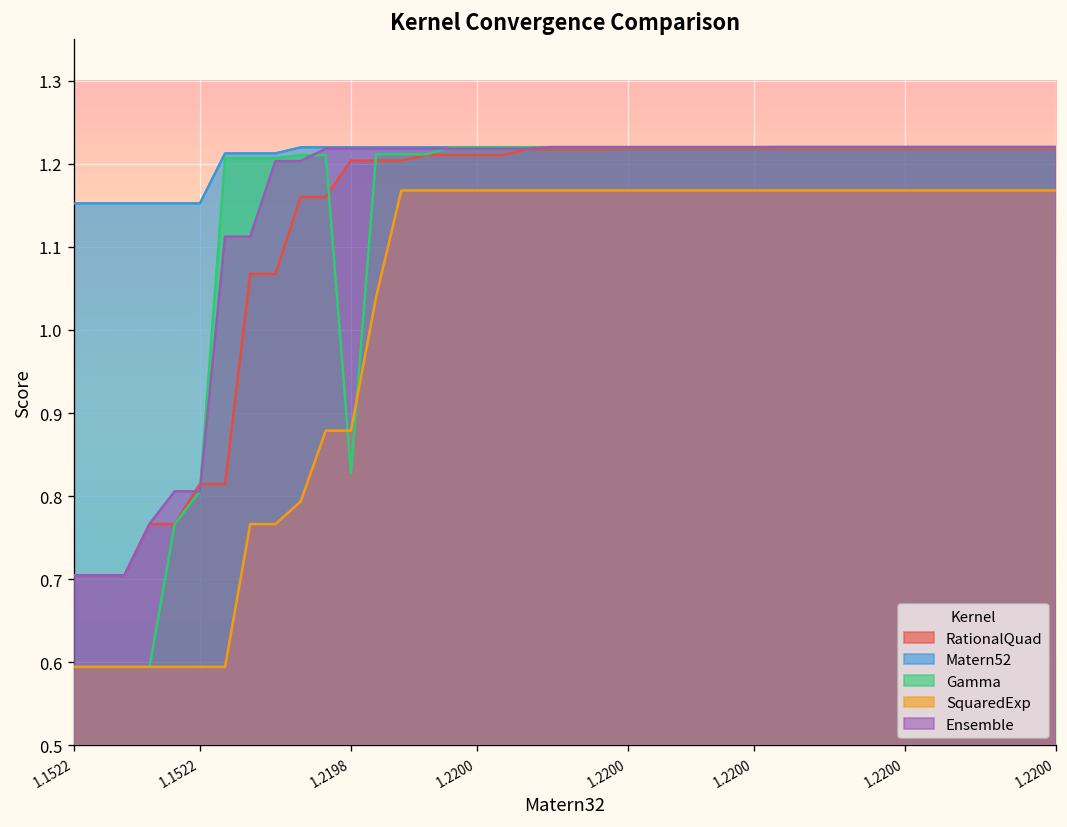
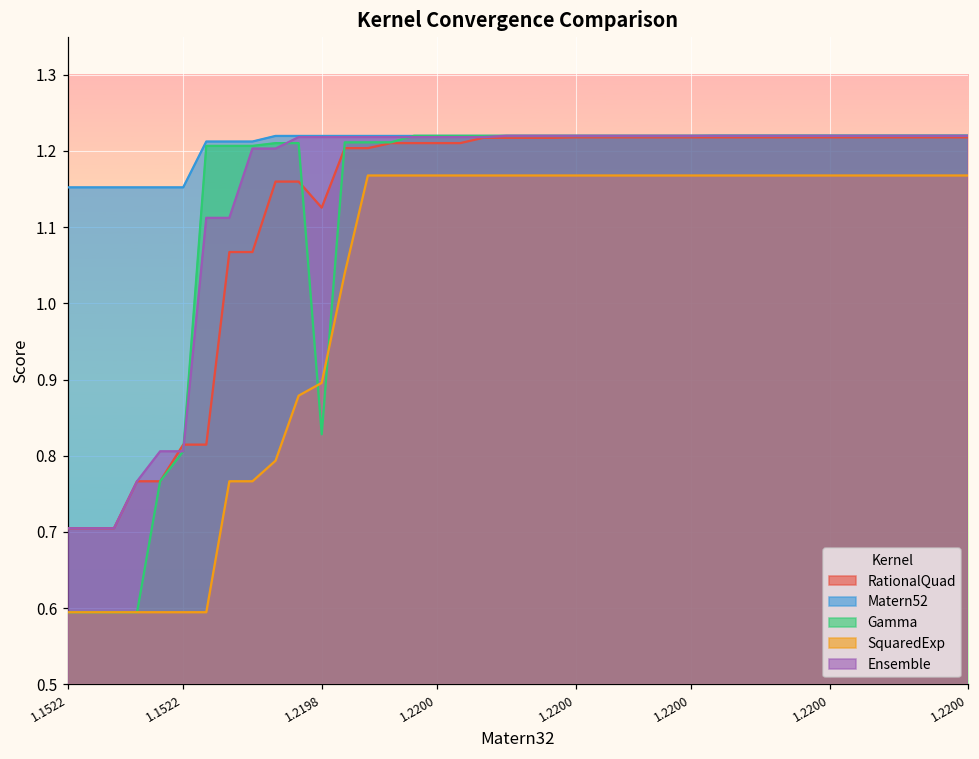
  {
    "RationalQuad": {
-     "1.2198": 1.20
+     "1.2198": 1.13
    },
    "Gamma": {
      "1.2198": 0.83
    },
    "SquaredExp": {
-     "1.2198": 0.88
+     "1.2198": 0.90
    }
  }
